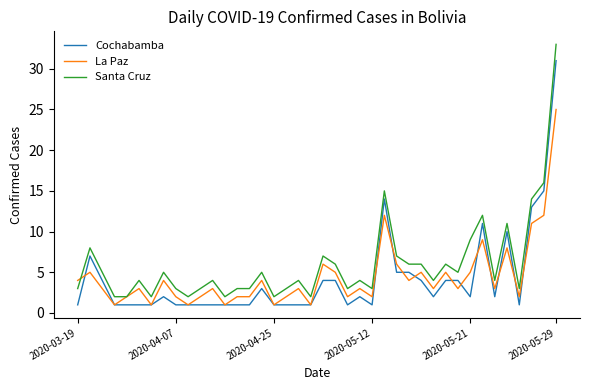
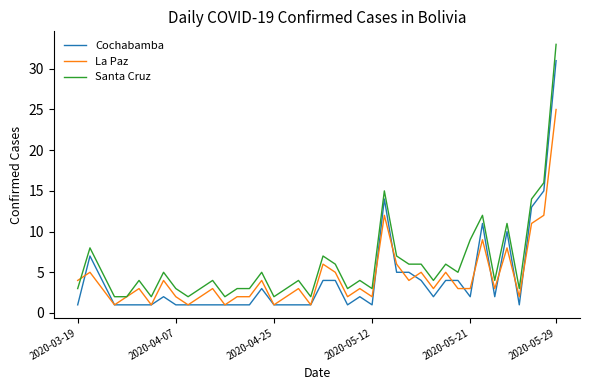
  {
    "Cochabamba": {
      "2020-03-19": 1,
      "2020-04-07": 1,
      "2020-05-12": 1,
      "2020-05-21": 2,
      "2020-05-29": 31
    },
    "La Paz": {
      "2020-03-19": 4,
      "2020-04-07": 2,
      "2020-05-12": 2,
-     "2020-05-21": 5,
+     "2020-05-21": 3,
      "2020-05-29": 25
    },
    "Santa Cruz": {
      "2020-03-19": 3,
      "2020-04-07": 3,
      "2020-04-25": 2,
      "2020-05-12": 3,
      "2020-05-21": 9,
      "2020-05-29": 33
    }
  }
